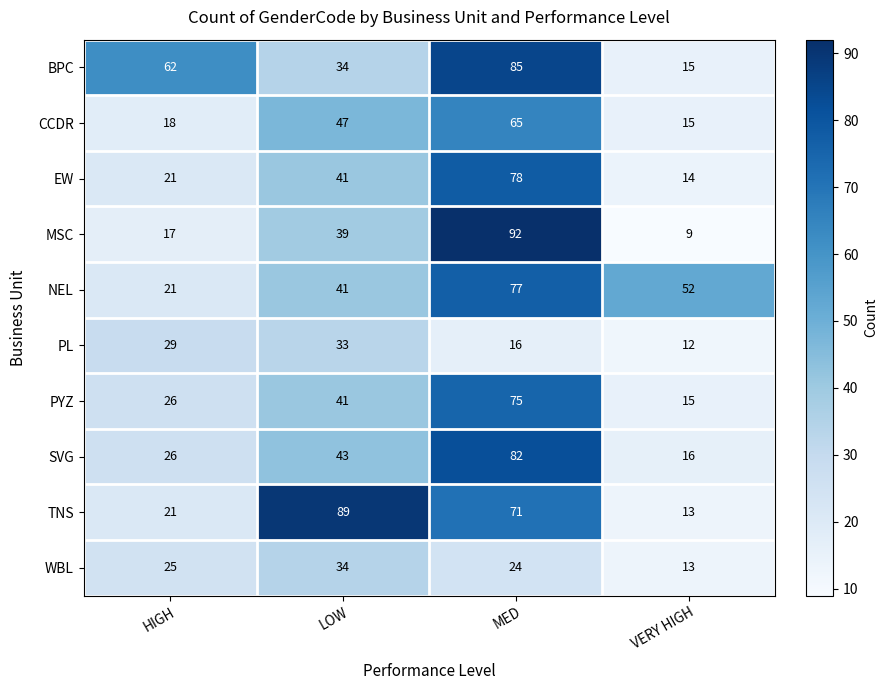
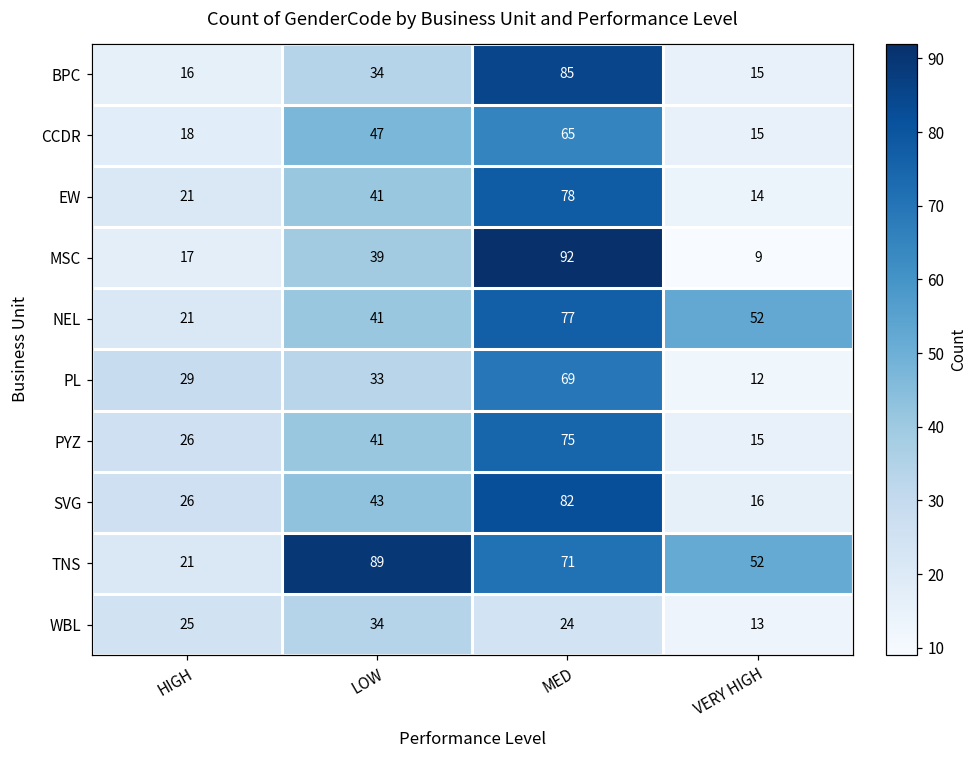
  {
    "BPC": {
-     "HIGH": 62,
+     "HIGH": 16,
      "LOW": 34,
      "MED": 85,
      "VERY HIGH": 15
    },
    "CCDR": {
      "HIGH": 18,
      "LOW": 47,
      "MED": 65,
      "VERY HIGH": 15
    },
    "EW": {
      "HIGH": 21,
      "LOW": 41,
      "MED": 78,
      "VERY HIGH": 14
    },
    "MSC": {
      "HIGH": 17,
      "LOW": 39,
      "MED": 92,
      "VERY HIGH": 9
    },
    "NEL": {
      "HIGH": 21,
      "LOW": 41,
      "MED": 77,
      "VERY HIGH": 52
    },
    "PL": {
      "HIGH": 29,
      "LOW": 33,
-     "MED": 16,
+     "MED": 69,
      "VERY HIGH": 12
    },
    "PYZ": {
      "HIGH": 26,
      "LOW": 41,
      "MED": 75,
      "VERY HIGH": 15
    },
    "SVG": {
      "HIGH": 26,
      "LOW": 43,
      "MED": 82,
      "VERY HIGH": 16
    },
    "TNS": {
      "HIGH": 21,
      "LOW": 89,
      "MED": 71,
-     "VERY HIGH": 13
+     "VERY HIGH": 52
    },
    "WBL": {
      "HIGH": 25,
      "LOW": 34,
      "MED": 24,
      "VERY HIGH": 13
    }
  }
